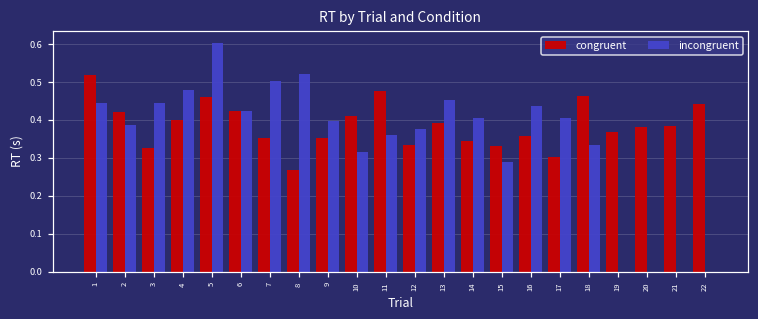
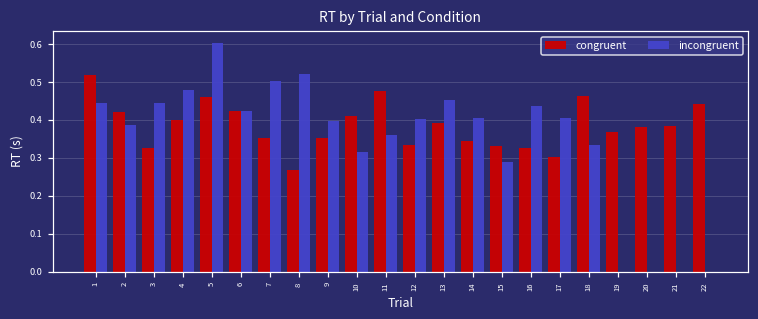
  {
    "congruent": {
      "1": 0.52,
      "2": 0.42,
      "3": 0.33,
      "4": 0.40,
      "5": 0.46,
      "6": 0.42,
      "7": 0.35,
      "8": 0.27,
      "9": 0.35,
      "10": 0.41,
      "11": 0.48,
      "12": 0.33,
      "13": 0.39,
      "14": 0.34,
      "15": 0.33,
-     "16": 0.36,
+     "16": 0.33,
      "17": 0.30,
      "18": 0.46,
      "19": 0.37,
      "20": 0.38,
      "21": 0.38,
      "22": 0.44
    },
    "incongruent": {
      "1": 0.45,
      "2": 0.39,
      "3": 0.45,
      "4": 0.48,
      "5": 0.60,
      "6": 0.42,
      "7": 0.50,
      "8": 0.52,
      "9": 0.40,
      "10": 0.31,
      "11": 0.36,
-     "12": 0.38,
+     "12": 0.40,
      "13": 0.45,
      "14": 0.41,
      "15": 0.29,
      "16": 0.44,
      "17": 0.40,
      "18": 0.33,
      "19": 0.00,
      "20": 0.00,
      "21": 0.00,
      "22": 0.00
    }
  }
